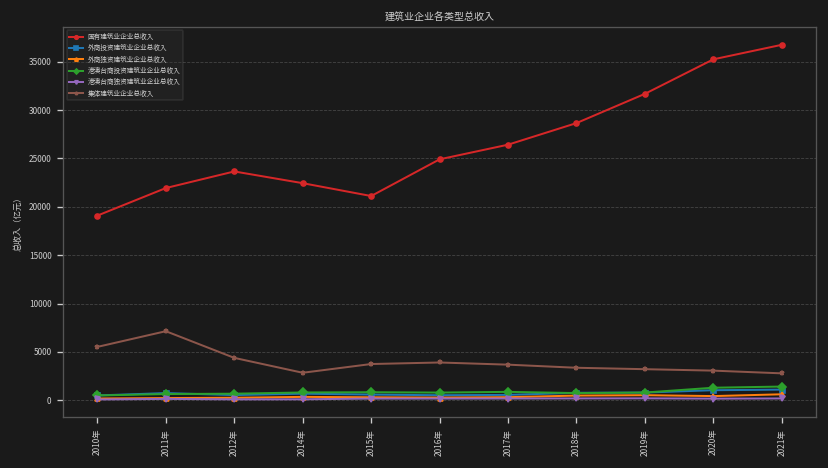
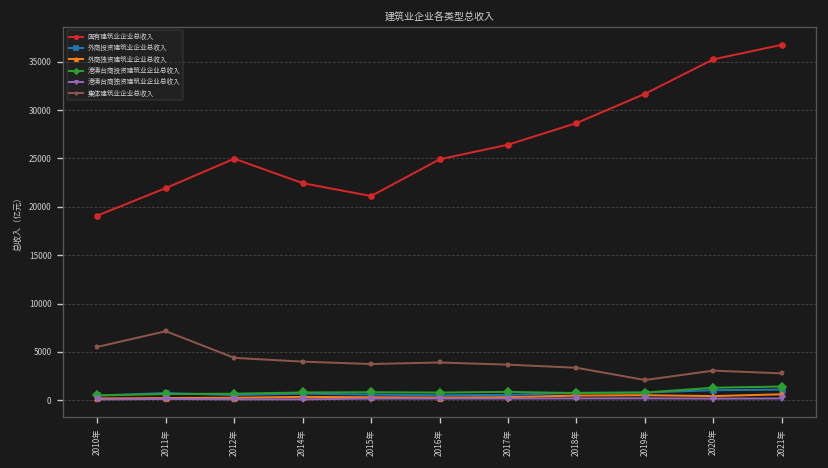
  {
    "国有建筑业企业总收入": {
      "2010年": 19000,
      "2011年": 22000,
-     "2012年": 24000,
+     "2012年": 25000,
      "2014年": 22000,
      "2015年": 21000,
      "2016年": 25000,
      "2017年": 26000,
      "2018年": 29000,
      "2019年": 32000,
      "2020年": 35000,
      "2021年": 37000
    },
    "外商投资建筑业企业总收入": {
      "2021年": 1000
    },
    "外商独资建筑业企业总收入": {
      "2021年": 1000
    },
    "港澳台商投资建筑业企业总收入": {
      "2021年": 1000
    },
    "港澳台商独资建筑业企业总收入": {
      "2019年": 0,
      "2021年": 0
    },
    "集体建筑业企业总收入": {
      "2010年": 6000,
      "2011年": 7000,
      "2012年": 4000,
-     "2014年": 3000,
+     "2014年": 4000,
      "2015年": 4000,
      "2016年": 4000,
      "2017年": 4000,
      "2018年": 3000,
-     "2019年": 3000,
+     "2019年": 2000,
      "2020年": 3000,
      "2021年": 3000
    }
  }
